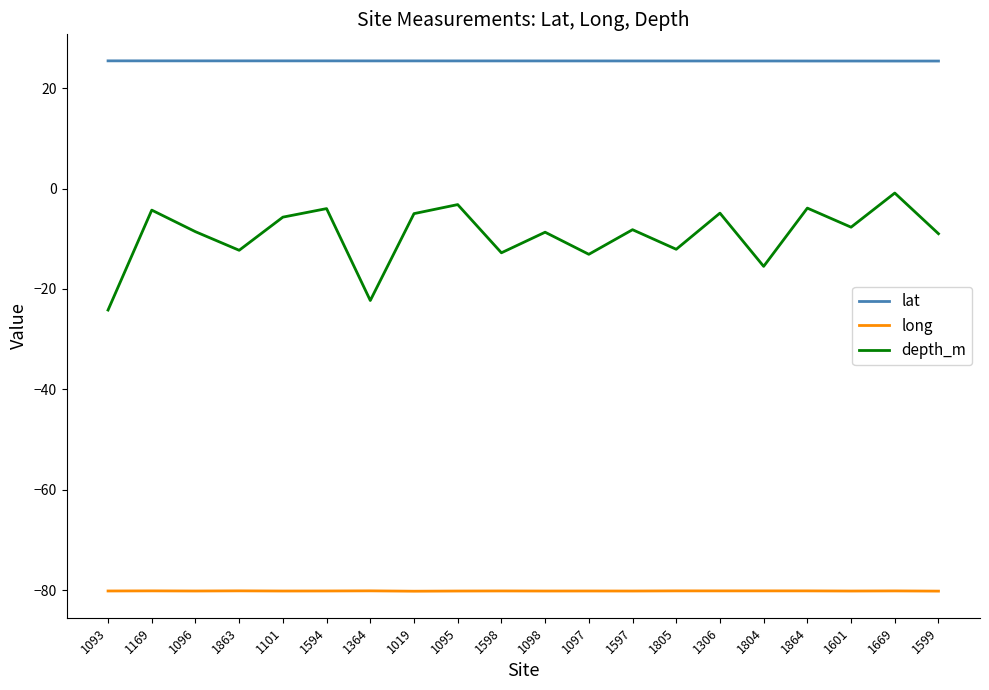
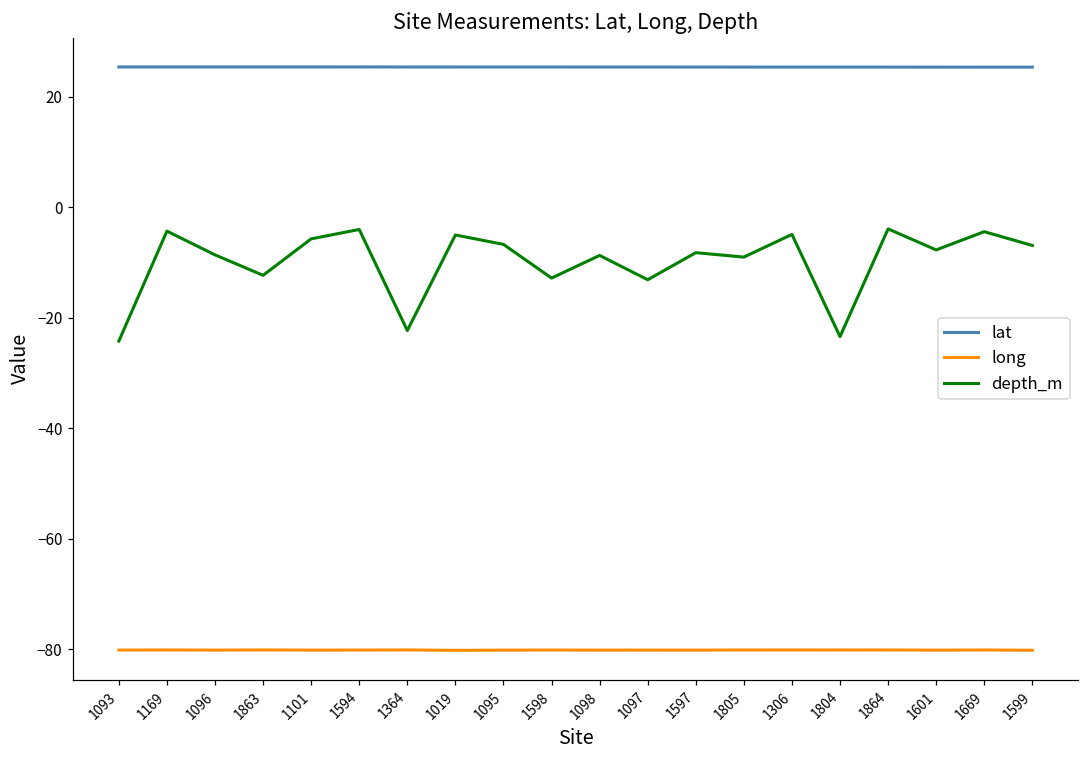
  {
    "lat": {
      "1093": 25,
      "1169": 25,
      "1096": 25,
      "1863": 25,
      "1101": 25,
      "1594": 25,
      "1364": 25,
      "1019": 25,
      "1095": 25,
      "1598": 25,
      "1098": 25,
      "1097": 25,
      "1597": 25,
      "1805": 25,
      "1306": 25,
      "1804": 25,
      "1864": 25,
      "1601": 25,
      "1669": 25,
      "1599": 25
    },
    "long": {
      "1093": -80,
      "1169": -80,
      "1096": -80,
      "1863": -80,
      "1101": -80,
      "1594": -80,
      "1364": -80,
      "1019": -80,
      "1095": -80,
      "1598": -80,
      "1098": -80,
      "1097": -80,
      "1597": -80,
      "1805": -80,
      "1306": -80,
      "1804": -80,
      "1864": -80,
      "1601": -80,
      "1669": -80,
      "1599": -80
    },
    "depth_m": {
      "1093": -24,
      "1169": -4,
      "1096": -9,
      "1863": -12,
      "1101": -6,
      "1594": -4,
      "1364": -22,
      "1019": -5,
-     "1095": -3,
+     "1095": -7,
      "1598": -13,
      "1098": -9,
      "1097": -13,
      "1597": -8,
-     "1805": -12,
+     "1805": -9,
      "1306": -5,
-     "1804": -16,
+     "1804": -23,
      "1864": -4,
      "1601": -8,
-     "1669": -1,
-     "1599": -9
+     "1669": -4,
+     "1599": -7
    }
  }
